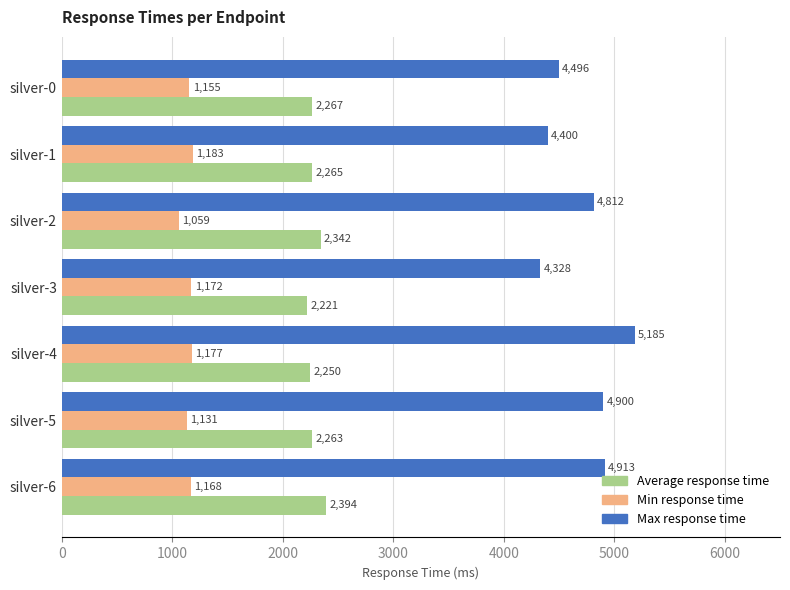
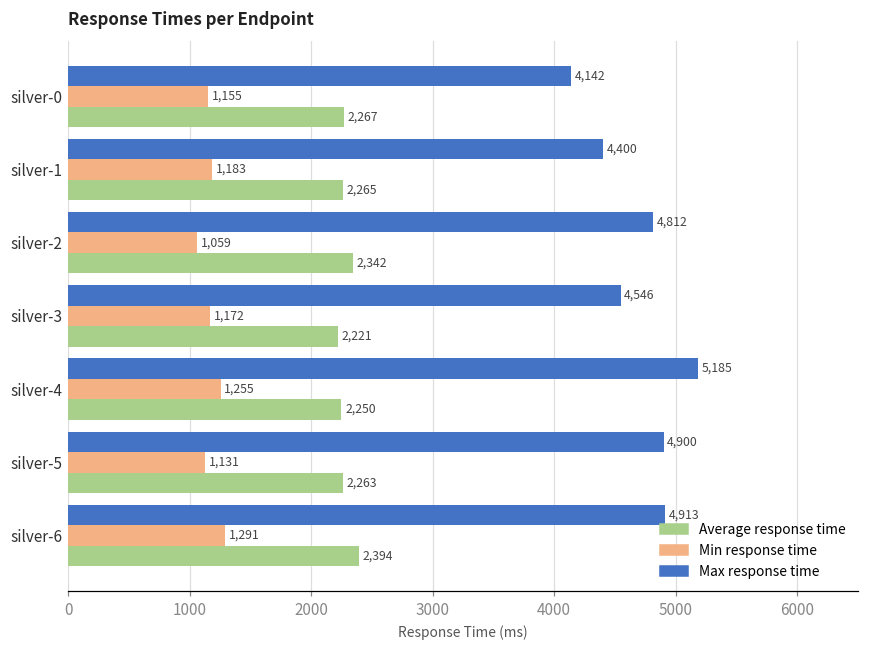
  {
    "Average response time": {
      "silver-0": "2,267",
      "silver-1": "2,265",
      "silver-2": "2,342",
      "silver-3": "2,221",
      "silver-4": "2,250",
      "silver-5": "2,263",
      "silver-6": "2,394"
    },
    "Min response time": {
      "silver-0": "1,155",
      "silver-1": "1,183",
      "silver-2": "1,059",
      "silver-3": "1,172",
-     "silver-4": "1,177",
+     "silver-4": "1,255",
      "silver-5": "1,131",
-     "silver-6": "1,168"
+     "silver-6": "1,291"
    },
    "Max response time": {
-     "silver-0": "4,496",
+     "silver-0": "4,142",
      "silver-1": "4,400",
      "silver-2": "4,812",
-     "silver-3": "4,328",
+     "silver-3": "4,546",
      "silver-4": "5,185",
      "silver-5": "4,900",
      "silver-6": "4,913"
    }
  }
